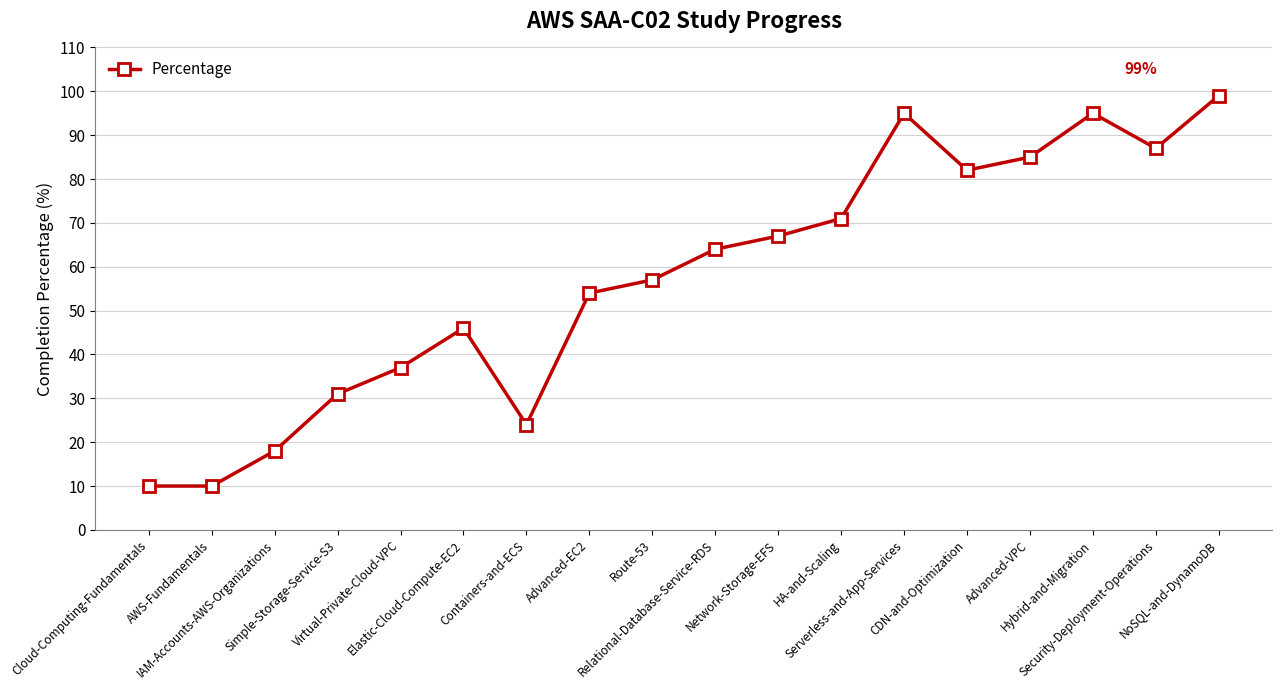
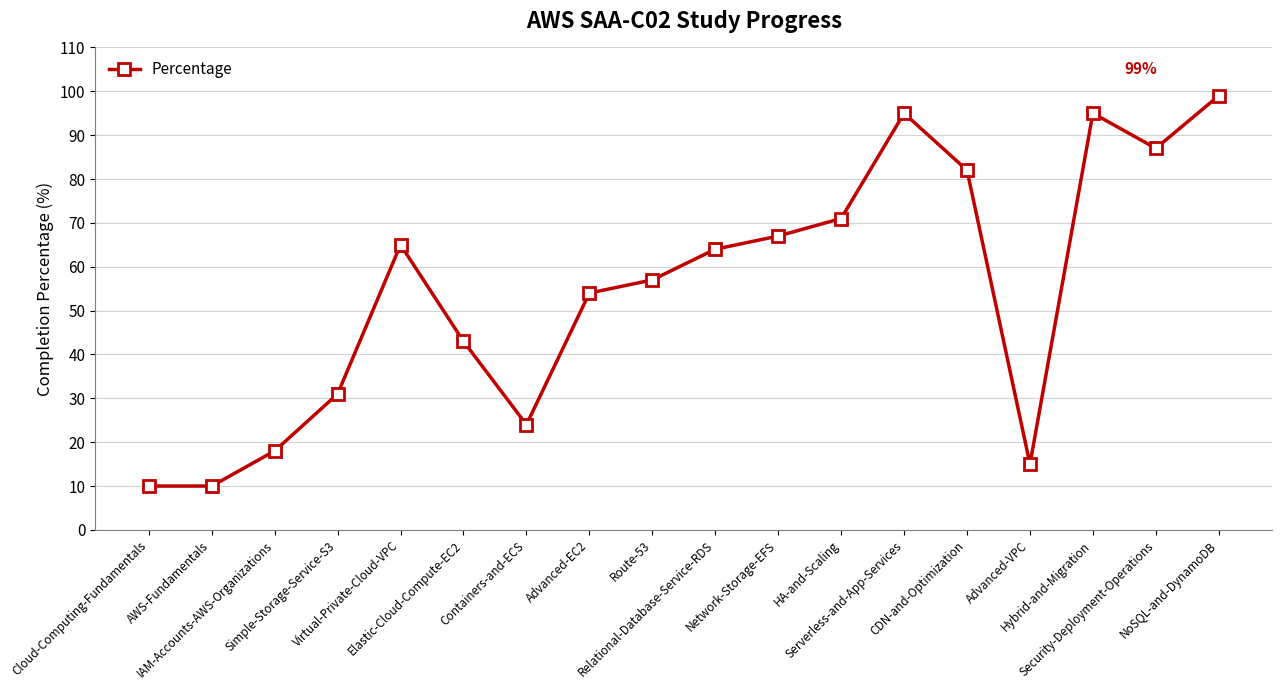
  {
    "Cloud-Computing-Fundamentals": 10,
    "AWS-Fundamentals": 10,
    "IAM-Accounts-AWS-Organizations": 18,
    "Simple-Storage-Service-S3": 31,
-   "Virtual-Private-Cloud-VPC": 37,
-   "Elastic-Cloud-Compute-EC2": 46,
+   "Virtual-Private-Cloud-VPC": 65,
+   "Elastic-Cloud-Compute-EC2": 43,
    "Containers-and-ECS": 24,
    "Advanced-EC2": 54,
    "Route-53": 57,
    "Relational-Database-Service-RDS": 64,
    "Network-Storage-EFS": 67,
    "HA-and-Scaling": 71,
    "Serverless-and-App-Services": 95,
    "CDN-and-Optimization": 82,
-   "Advanced-VPC": 85,
+   "Advanced-VPC": 15,
    "Hybrid-and-Migration": 95,
    "Security-Deployment-Operations": 87,
    "NoSQL-and-DynamoDB": 99
  }
